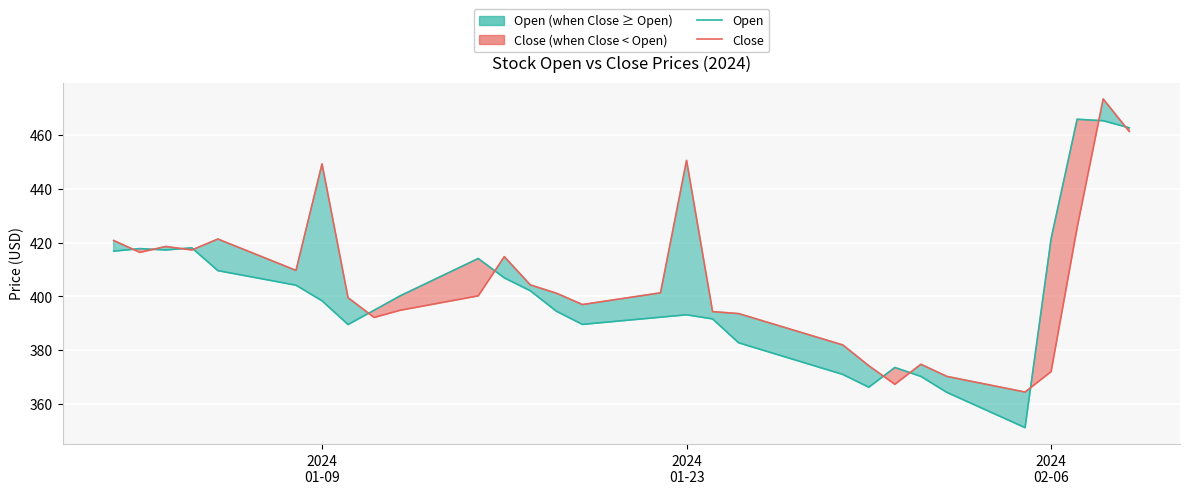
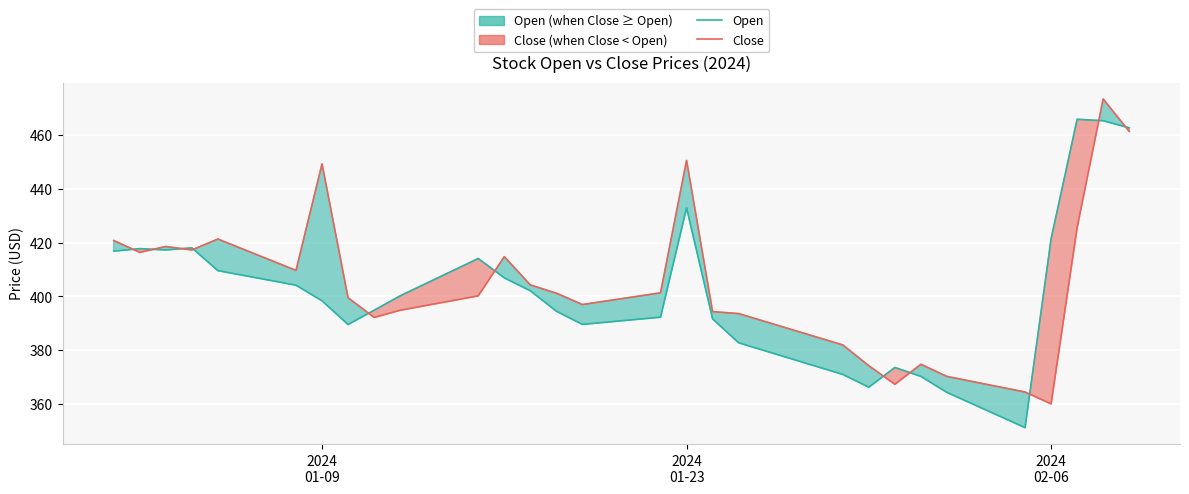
  {
    "Open": {
      "2024 01-09": 398,
-     "2024 01-23": 393,
+     "2024 01-23": 433,
      "2024 02-06": 421
    },
    "Close": {
      "2024 01-09": 449,
      "2024 01-23": 451,
-     "2024 02-06": 372
+     "2024 02-06": 360
    }
  }
